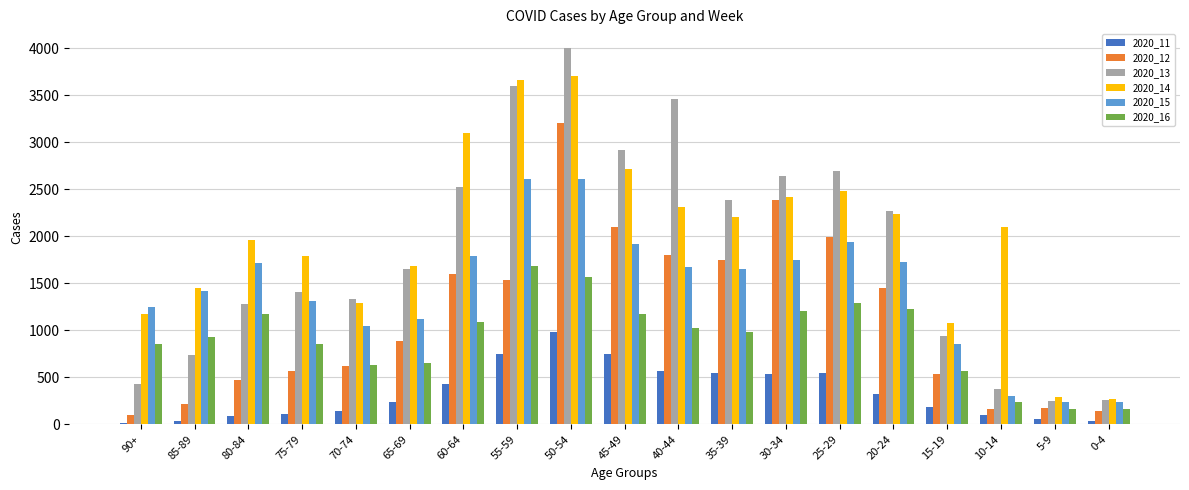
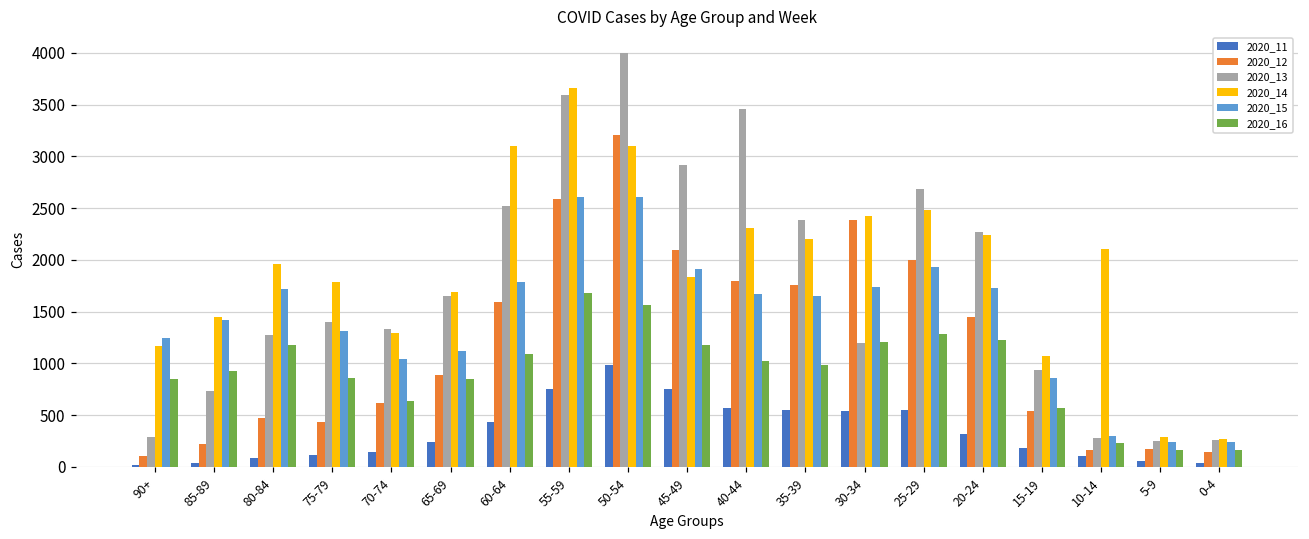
  {
    "2020_12": {
      "90+": 100,
      "85-89": 200,
      "80-84": 500,
-     "75-79": 600,
+     "75-79": 400,
      "70-74": 600,
      "65-69": 900,
      "60-64": 1600,
-     "55-59": 1500,
+     "55-59": 2600,
      "50-54": 3200,
      "45-49": 2100,
      "40-44": 1800,
      "35-39": 1800,
      "30-34": 2400,
      "25-29": 2000,
      "20-24": 1400,
      "15-19": 500,
      "10-14": 200,
      "5-9": 200,
      "0-4": 100
    },
    "2020_13": {
-     "90+": 400,
+     "90+": 300,
      "85-89": 700,
      "80-84": 1300,
      "75-79": 1400,
      "70-74": 1300,
      "65-69": 1600,
      "60-64": 2500,
      "55-59": 3600,
      "50-54": 4000,
      "45-49": 2900,
      "40-44": 3500,
      "35-39": 2400,
-     "30-34": 2600,
+     "30-34": 1200,
      "25-29": 2700,
      "20-24": 2300,
      "15-19": 900,
-     "10-14": 400,
+     "10-14": 300,
      "5-9": 200,
      "0-4": 300
    },
    "2020_14": {
      "90+": 1200,
      "85-89": 1500,
      "80-84": 2000,
      "75-79": 1800,
      "70-74": 1300,
      "65-69": 1700,
      "60-64": 3100,
      "55-59": 3700,
-     "50-54": 3700,
-     "45-49": 2700,
+     "50-54": 3100,
+     "45-49": 1800,
      "40-44": 2300,
      "35-39": 2200,
      "30-34": 2400,
      "25-29": 2500,
      "20-24": 2200,
      "15-19": 1100,
      "10-14": 2100,
      "5-9": 300,
      "0-4": 300
    },
    "2020_16": {
      "90+": 800,
      "85-89": 900,
      "80-84": 1200,
      "75-79": 900,
      "70-74": 600,
-     "65-69": 700,
+     "65-69": 800,
      "60-64": 1100,
      "55-59": 1700,
      "50-54": 1600,
      "45-49": 1200,
      "40-44": 1000,
      "35-39": 1000,
      "30-34": 1200,
      "25-29": 1300,
      "20-24": 1200,
      "15-19": 600,
      "10-14": 200,
      "5-9": 200,
      "0-4": 200
    }
  }
